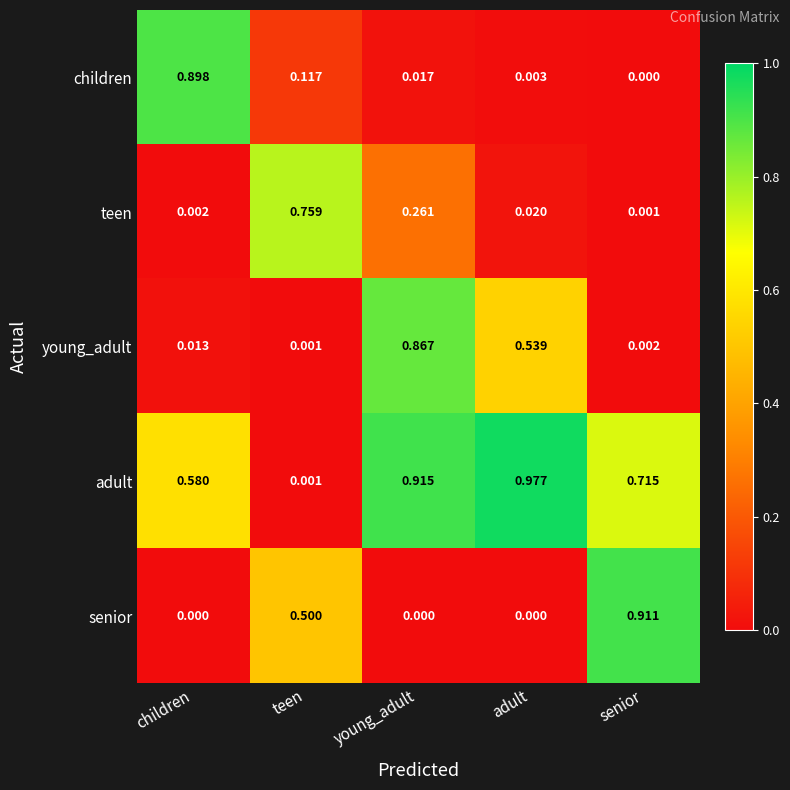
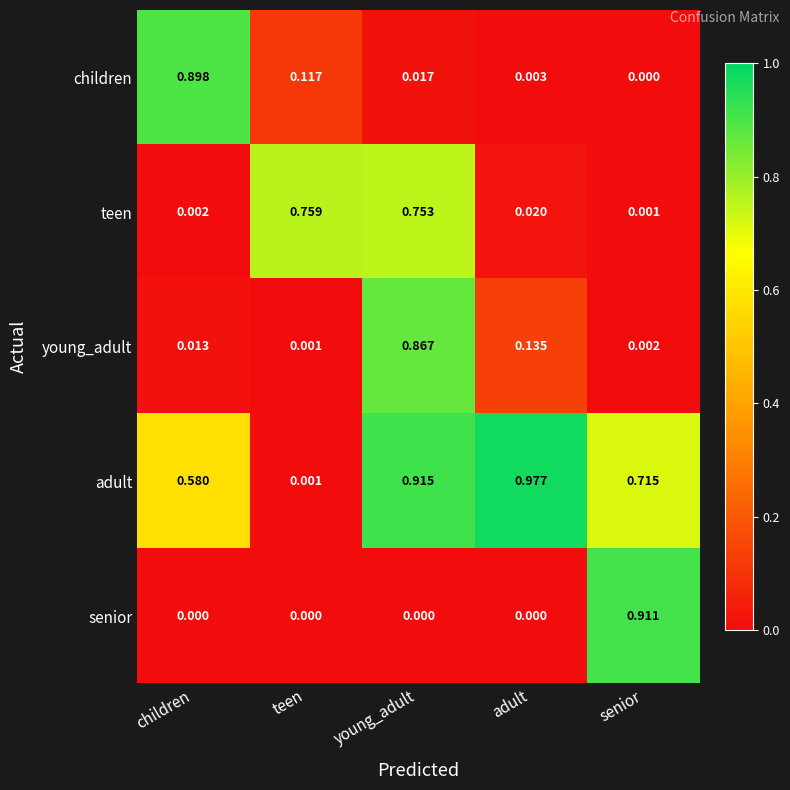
  {
    "children": {
      "children": 0.898,
      "teen": 0.117,
      "young_adult": 0.017,
      "adult": 0.003,
      "senior": 0.000
    },
    "teen": {
      "children": 0.002,
      "teen": 0.759,
-     "young_adult": 0.261,
+     "young_adult": 0.753,
      "adult": 0.020,
      "senior": 0.001
    },
    "young_adult": {
      "children": 0.013,
      "teen": 0.001,
      "young_adult": 0.867,
-     "adult": 0.539,
+     "adult": 0.135,
      "senior": 0.002
    },
    "adult": {
      "children": 0.580,
      "teen": 0.001,
      "young_adult": 0.915,
      "adult": 0.977,
      "senior": 0.715
    },
    "senior": {
      "children": 0.000,
-     "teen": 0.500,
+     "teen": 0.000,
      "young_adult": 0.000,
      "adult": 0.000,
      "senior": 0.911
    }
  }
